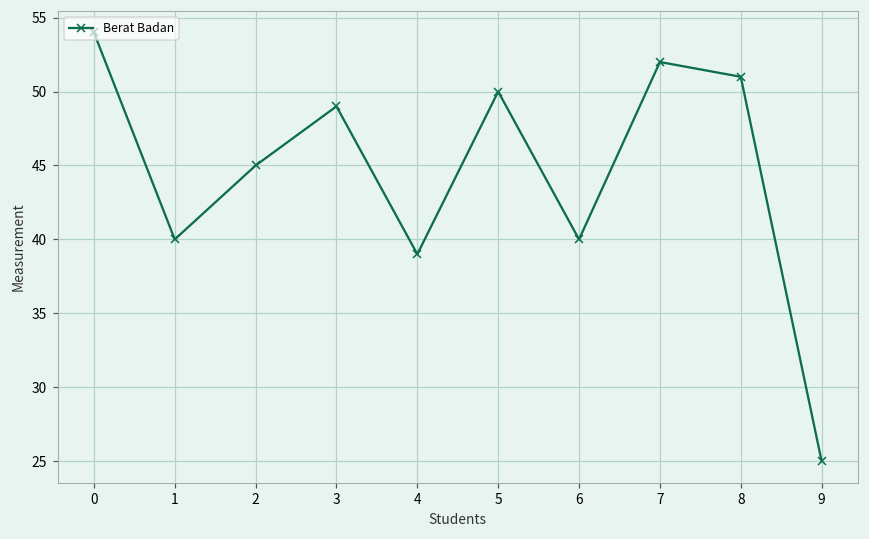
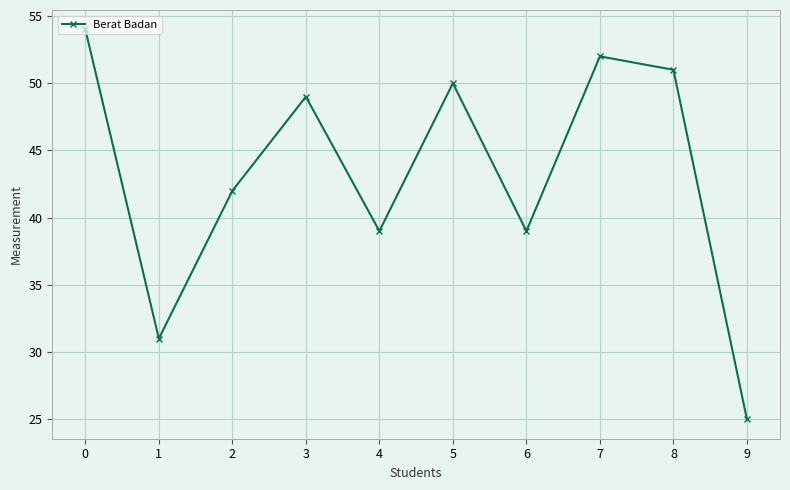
  {
-   "1": 40,
-   "2": 45,
+   "1": 31,
+   "2": 42,
    "3": 49,
    "4": 39,
    "5": 50,
-   "6": 40,
+   "6": 39,
    "7": 52,
    "8": 51,
    "9": 25
  }
